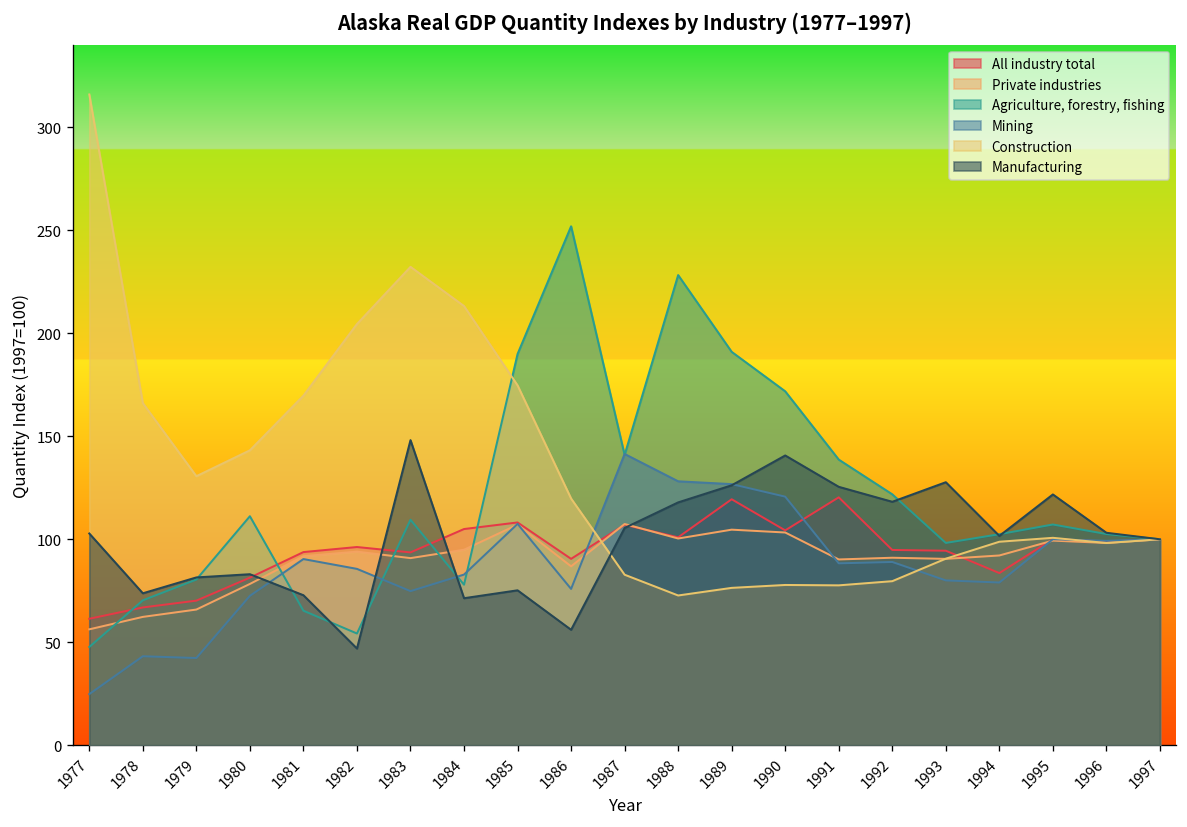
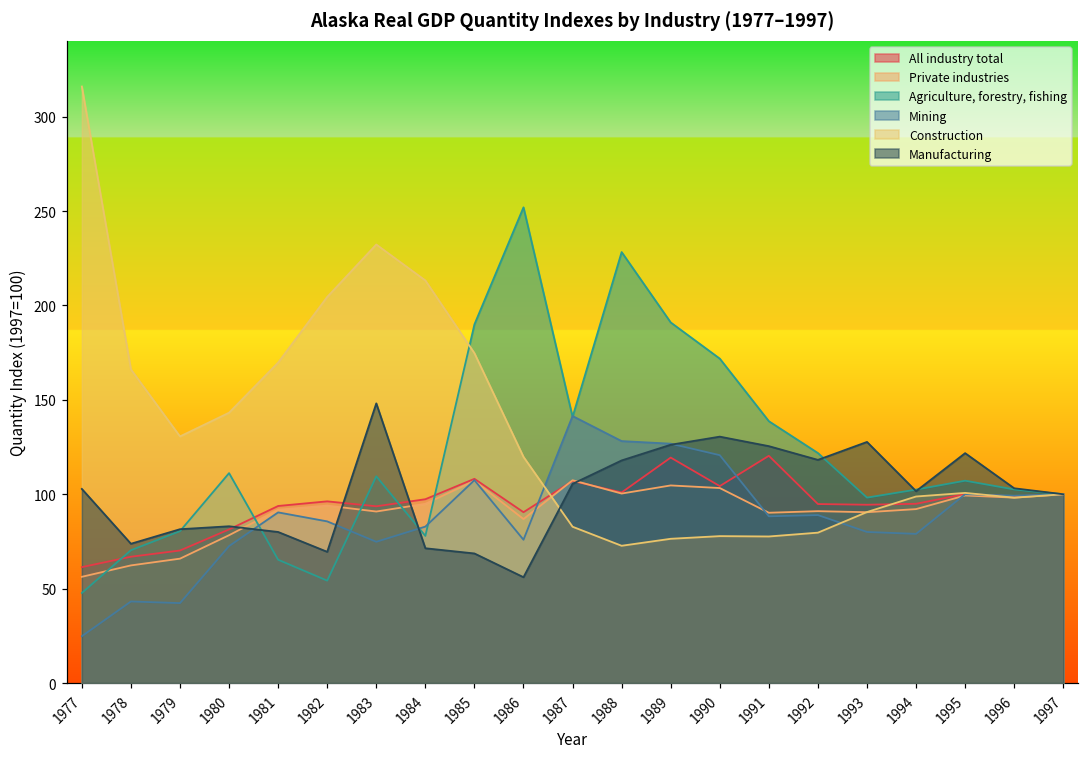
  {
    "All industry total": {
      "1977": 61,
      "1978": 67,
      "1979": 70,
      "1980": 81,
      "1981": 94,
      "1982": 96,
      "1983": 94,
-     "1984": 105,
+     "1984": 97,
      "1986": 90,
      "1989": 119,
      "1991": 120,
      "1992": 95,
      "1993": 94,
-     "1994": 84
+     "1994": 95
    },
    "Manufacturing": {
      "1977": 103,
      "1978": 74,
      "1980": 83,
-     "1981": 73,
-     "1982": 47,
+     "1981": 80,
+     "1982": 69,
      "1983": 148,
      "1984": 71,
-     "1985": 75,
+     "1985": 69,
      "1986": 56,
      "1987": 105,
      "1988": 118,
-     "1990": 141,
+     "1990": 131,
      "1991": 125,
      "1992": 118,
      "1993": 128,
      "1995": 122
    }
  }
